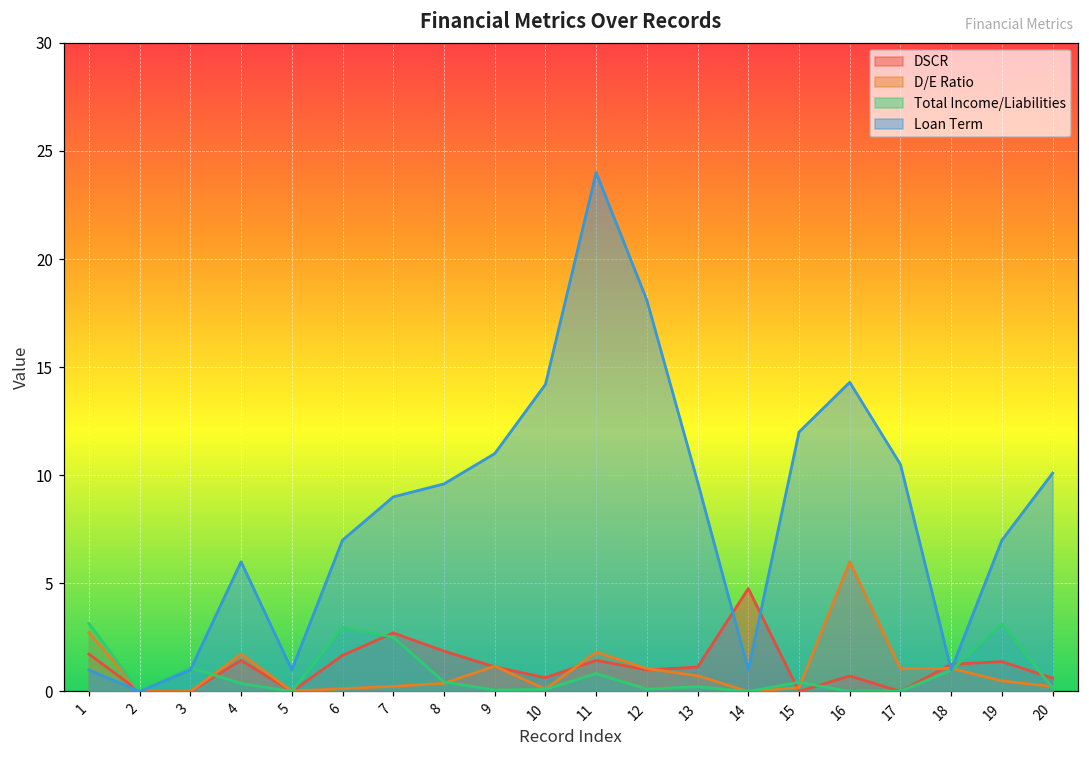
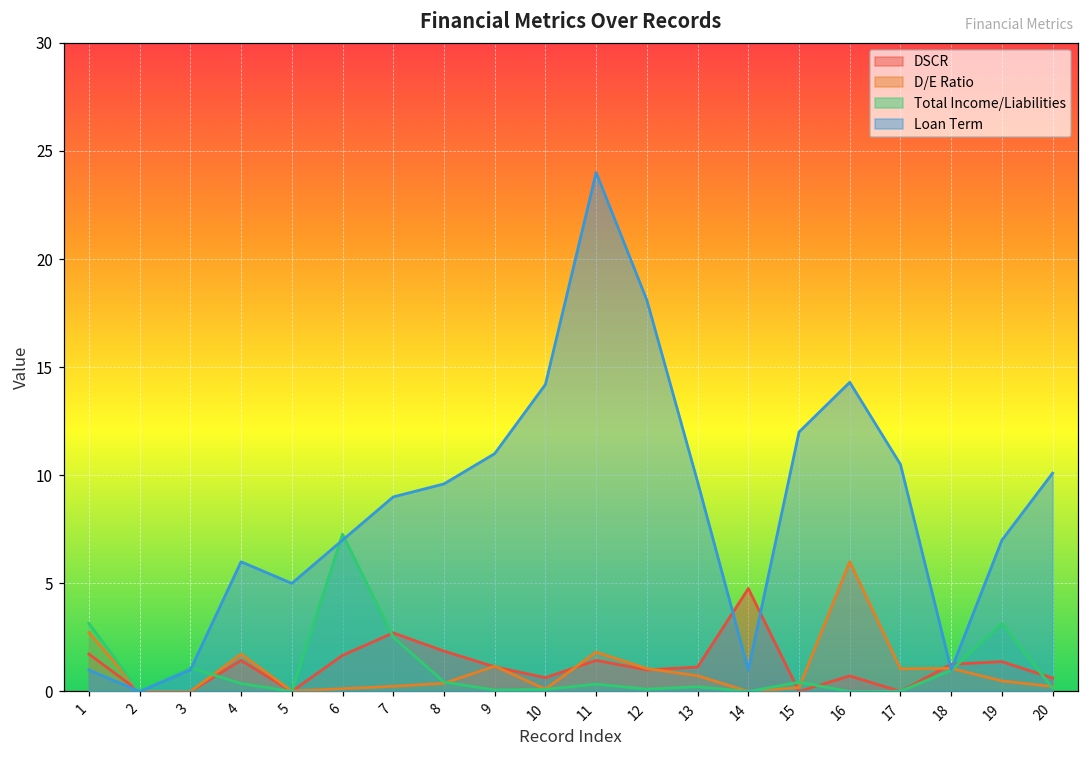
  {
    "Total Income/Liabilities": {
      "1": 3.2,
      "4": 0.4,
-     "6": 3.0,
+     "6": 7.3,
      "7": 2.5,
      "9": 0.1,
-     "11": 0.8,
+     "11": 0.3,
      "12": 0.1,
      "13": 0.2,
      "15": 0.4,
      "16": 0.0,
      "19": 3.1
    },
    "Loan Term": {
      "1": 1,
      "4": 6,
-     "5": 1,
+     "5": 5,
      "6": 7,
      "7": 9,
      "8": 9.6,
      "9": 11,
      "10": 14.2,
      "11": 24,
      "12": 18,
      "13": 9.7,
      "14": 1,
      "15": 12,
      "16": 14.3,
      "17": 10.5,
      "19": 7,
      "20": 10
    }
  }
